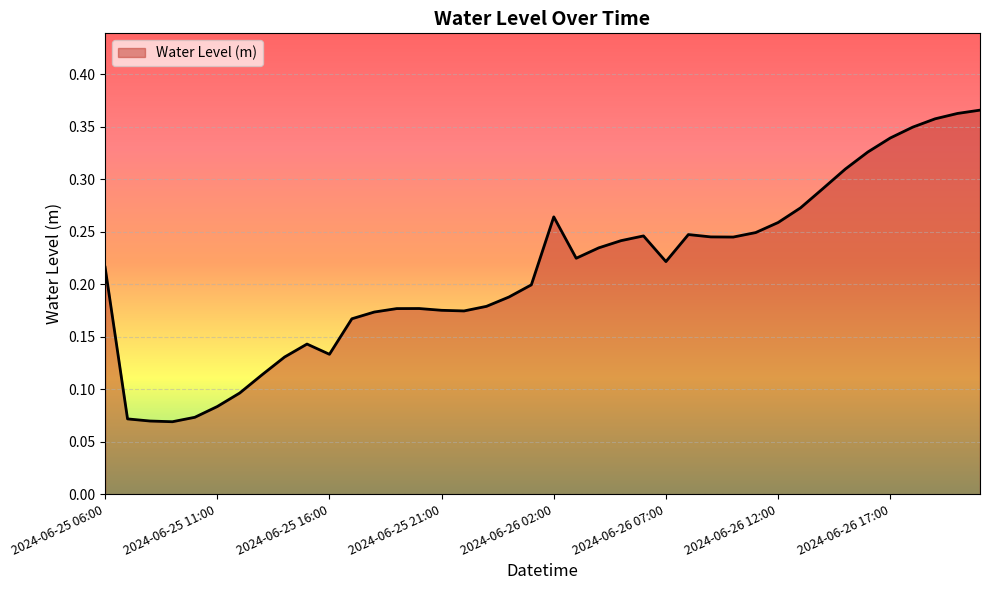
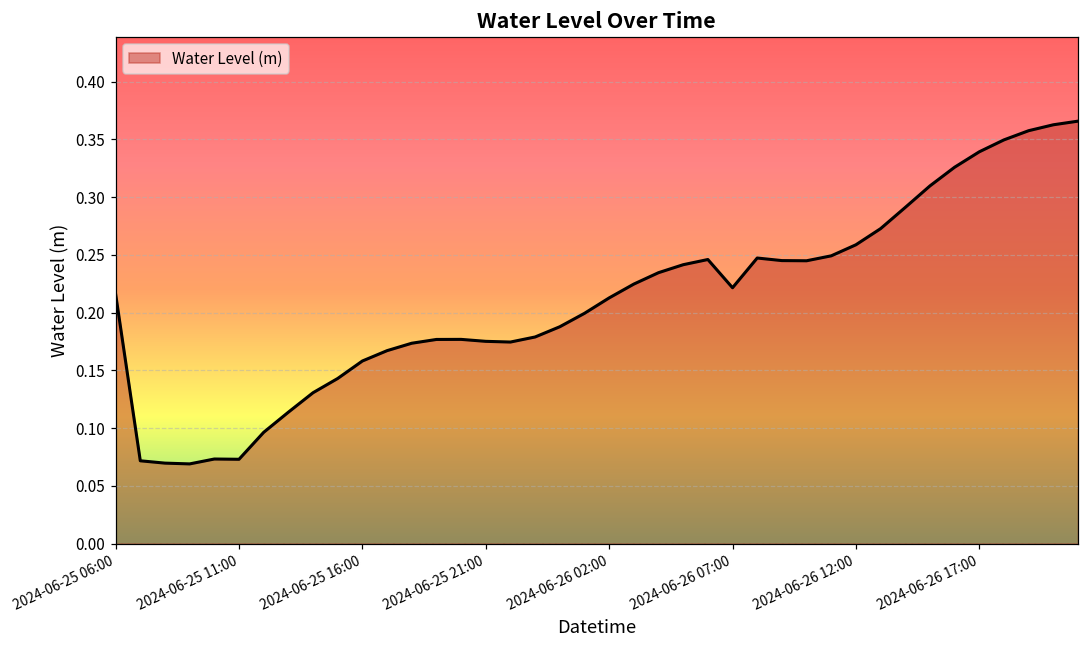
  {
    "2024-06-25 06:00": 0.216,
-   "2024-06-25 11:00": 0.083,
-   "2024-06-25 16:00": 0.133,
+   "2024-06-25 11:00": 0.073,
+   "2024-06-25 16:00": 0.158,
    "2024-06-25 21:00": 0.175,
-   "2024-06-26 02:00": 0.264,
+   "2024-06-26 02:00": 0.213,
    "2024-06-26 07:00": 0.221,
    "2024-06-26 12:00": 0.259,
    "2024-06-26 17:00": 0.339
  }
